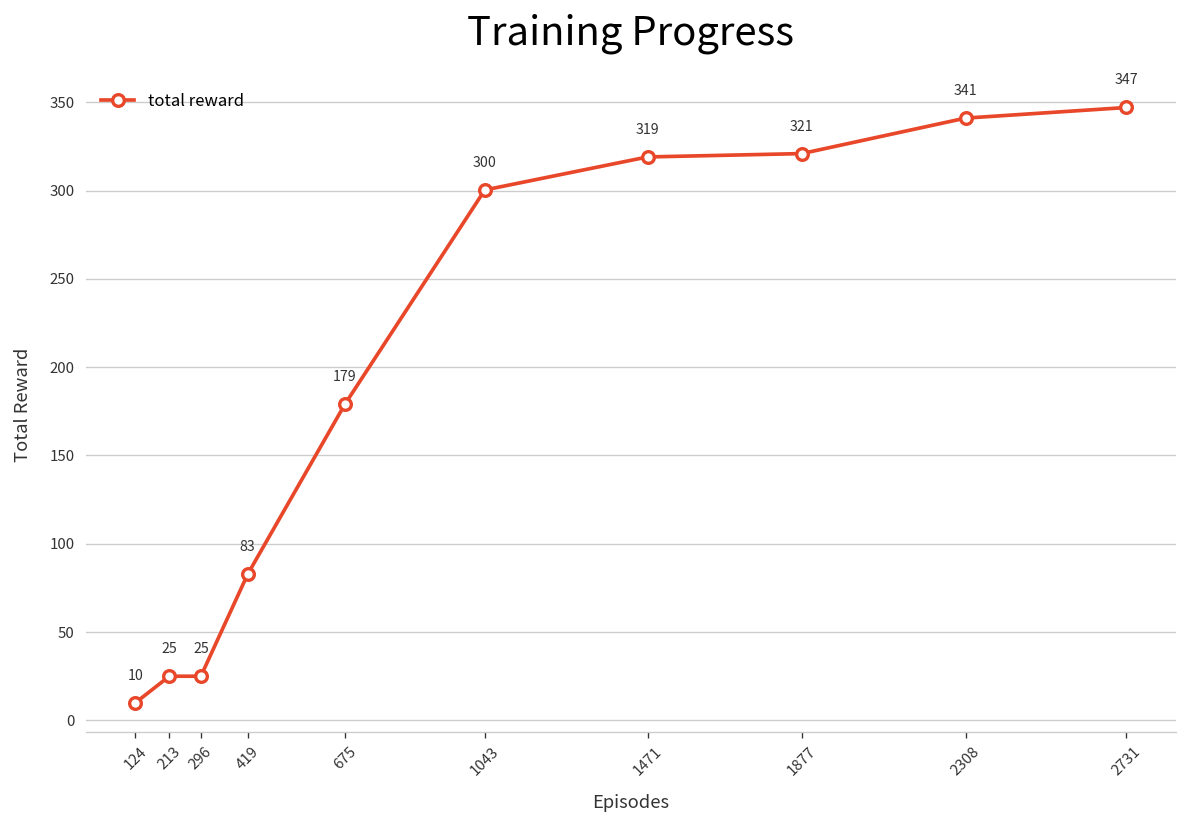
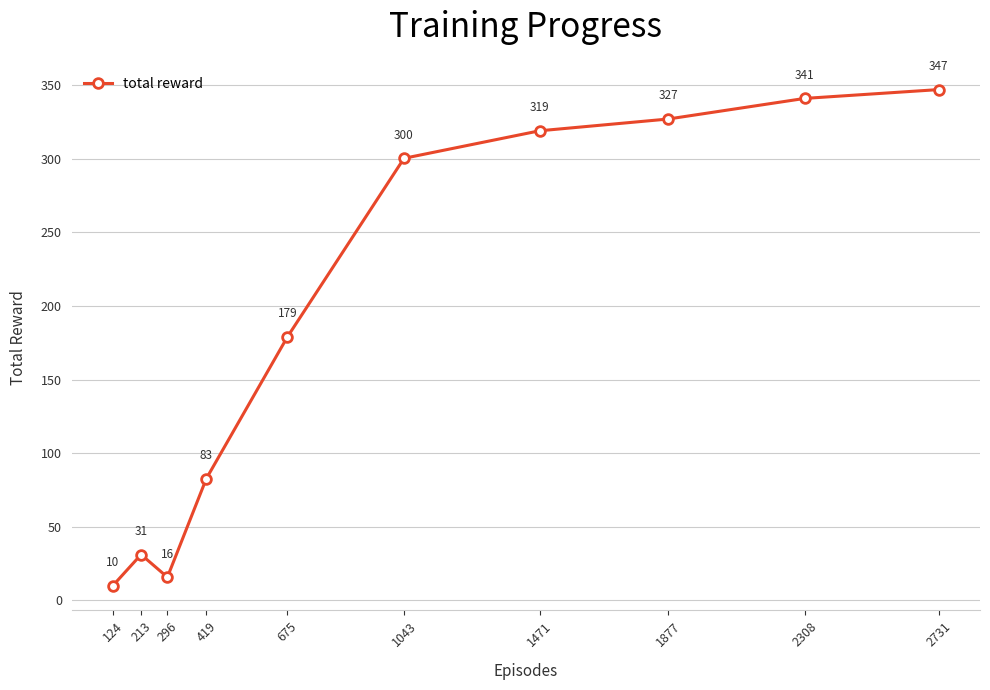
  {
    "124": 10,
-   "213": 25,
-   "296": 25,
+   "213": 31,
+   "296": 16,
    "419": 83,
    "675": 179,
    "1043": 300,
    "1471": 319,
-   "1877": 321,
+   "1877": 327,
    "2308": 341,
    "2731": 347
  }
